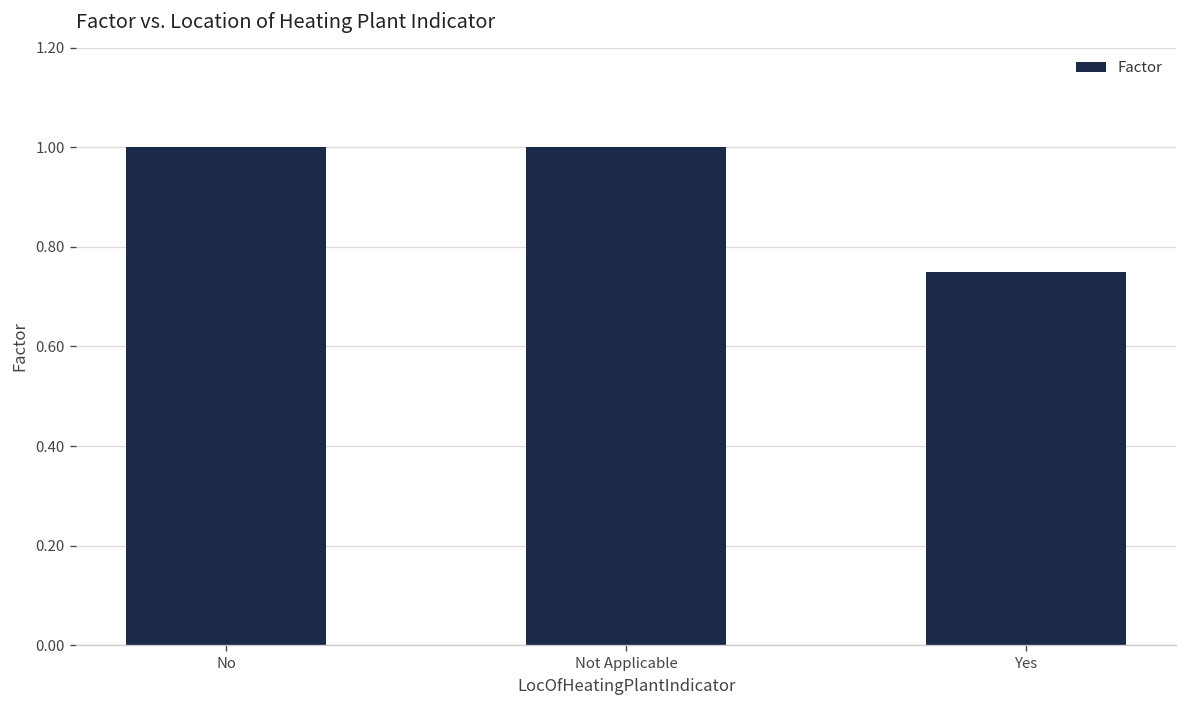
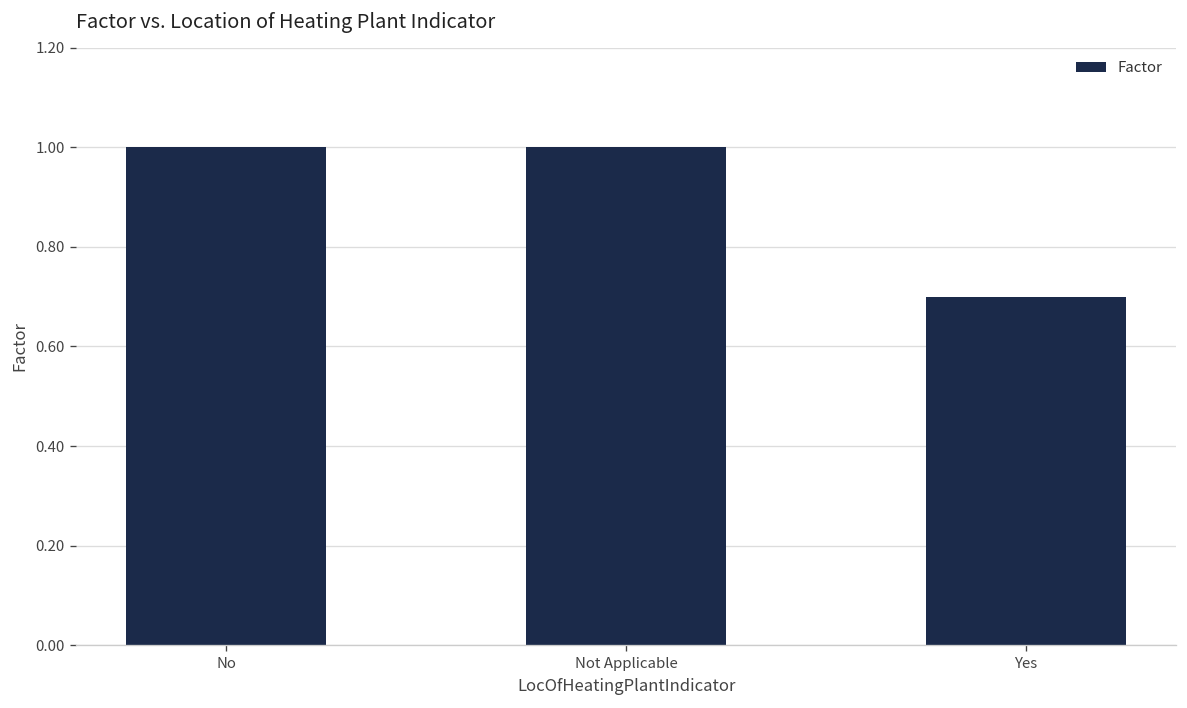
  {
    "No": 1.00,
    "Not Applicable": 1.00,
-   "Yes": 0.75
+   "Yes": 0.70
  }
